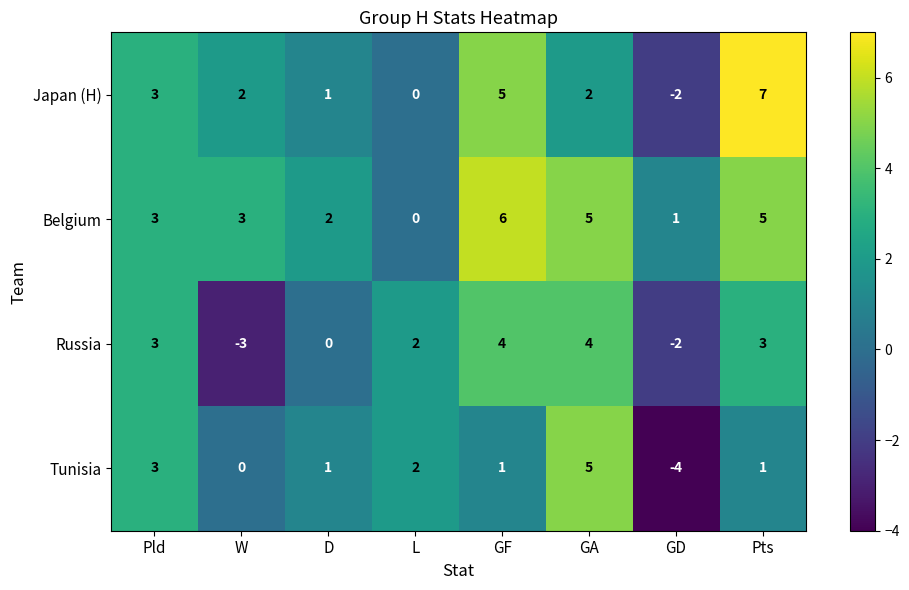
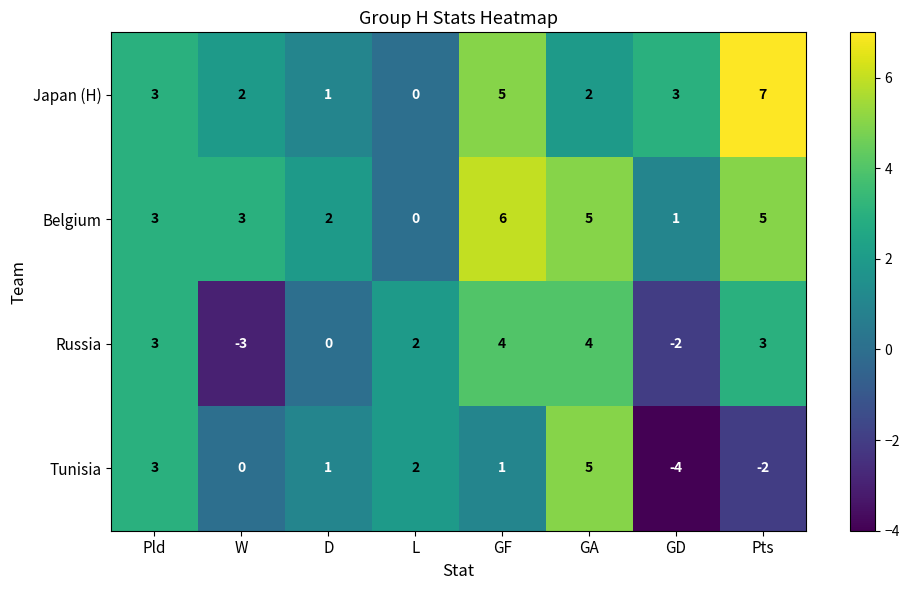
  {
    "Japan (H)": {
      "Pld": 3,
      "W": 2,
      "D": 1,
      "L": 0,
      "GF": 5,
      "GA": 2,
-     "GD": -2,
+     "GD": 3,
      "Pts": 7
    },
    "Belgium": {
      "Pld": 3,
      "W": 3,
      "D": 2,
      "L": 0,
      "GF": 6,
      "GA": 5,
      "GD": 1,
      "Pts": 5
    },
    "Russia": {
      "Pld": 3,
      "W": -3,
      "D": 0,
      "L": 2,
      "GF": 4,
      "GA": 4,
      "GD": -2,
      "Pts": 3
    },
    "Tunisia": {
      "Pld": 3,
      "W": 0,
      "D": 1,
      "L": 2,
      "GF": 1,
      "GA": 5,
      "GD": -4,
-     "Pts": 1
+     "Pts": -2
    }
  }
